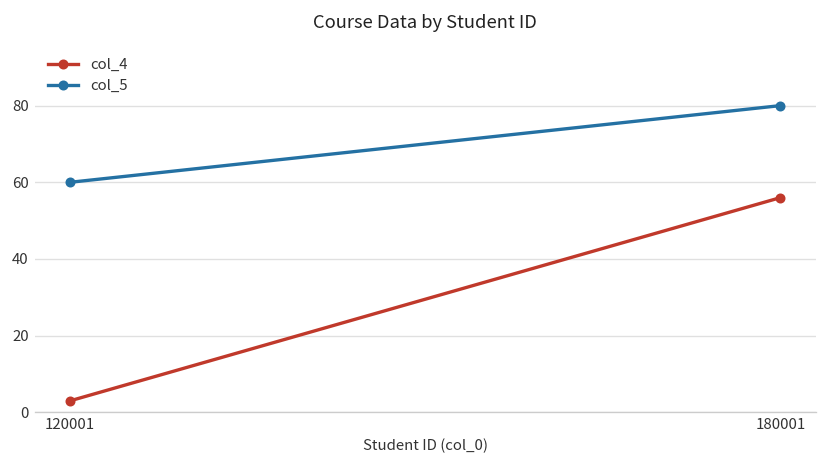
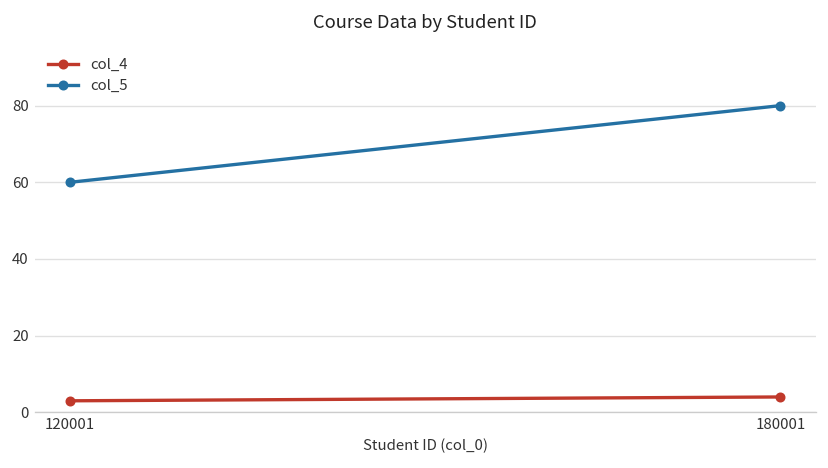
  {
    "col_4": {
      "120001": 3,
-     "180001": 56
+     "180001": 4
    },
    "col_5": {
      "120001": 60,
      "180001": 80
    }
  }
